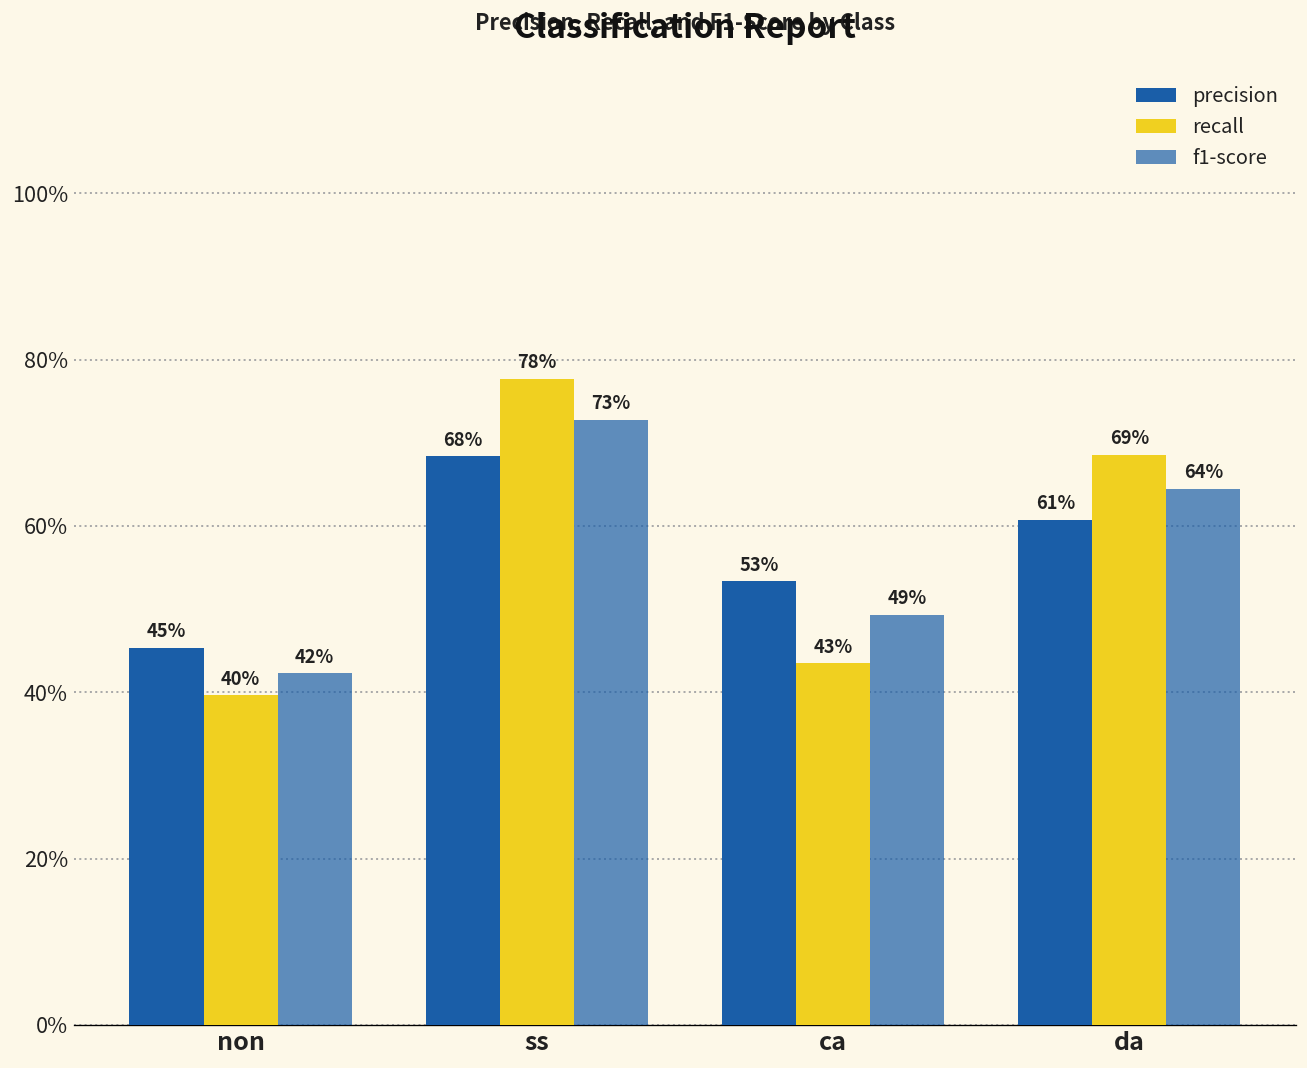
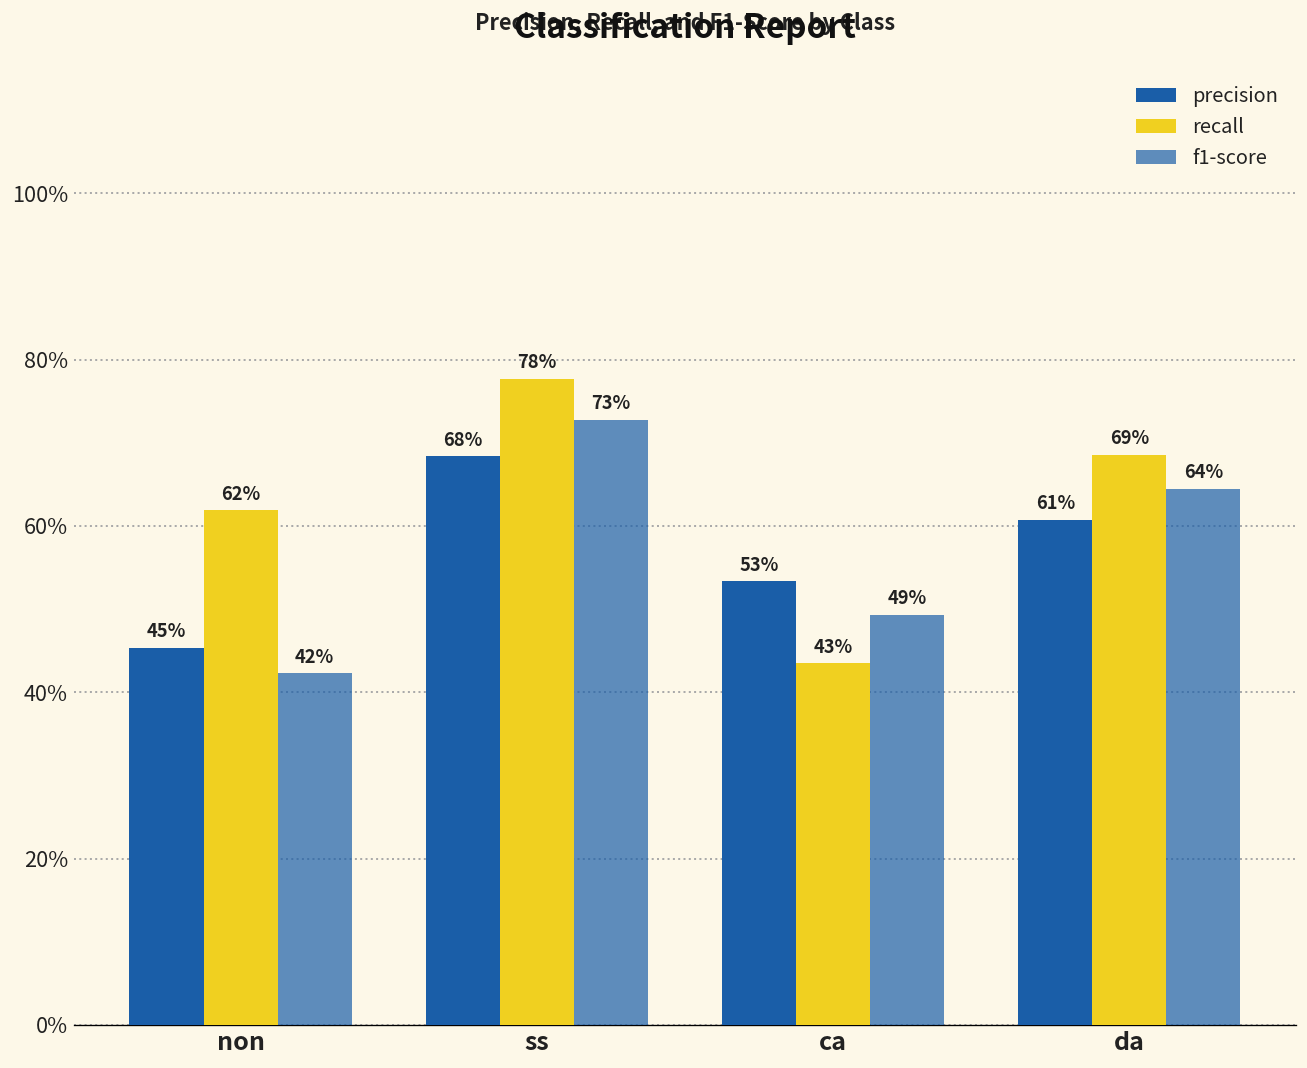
  {
    "recall": {
-     "non": "40%",
+     "non": "62%",
      "ss": "78%",
      "ca": "43%",
      "da": "69%"
    }
  }
